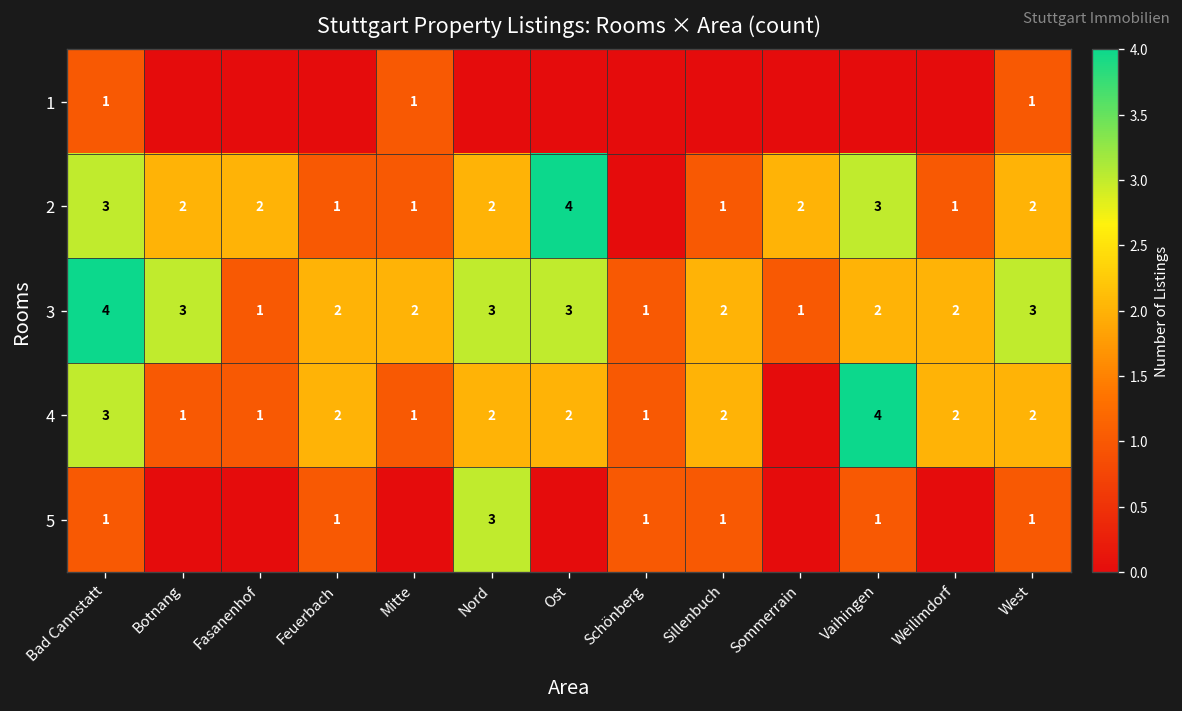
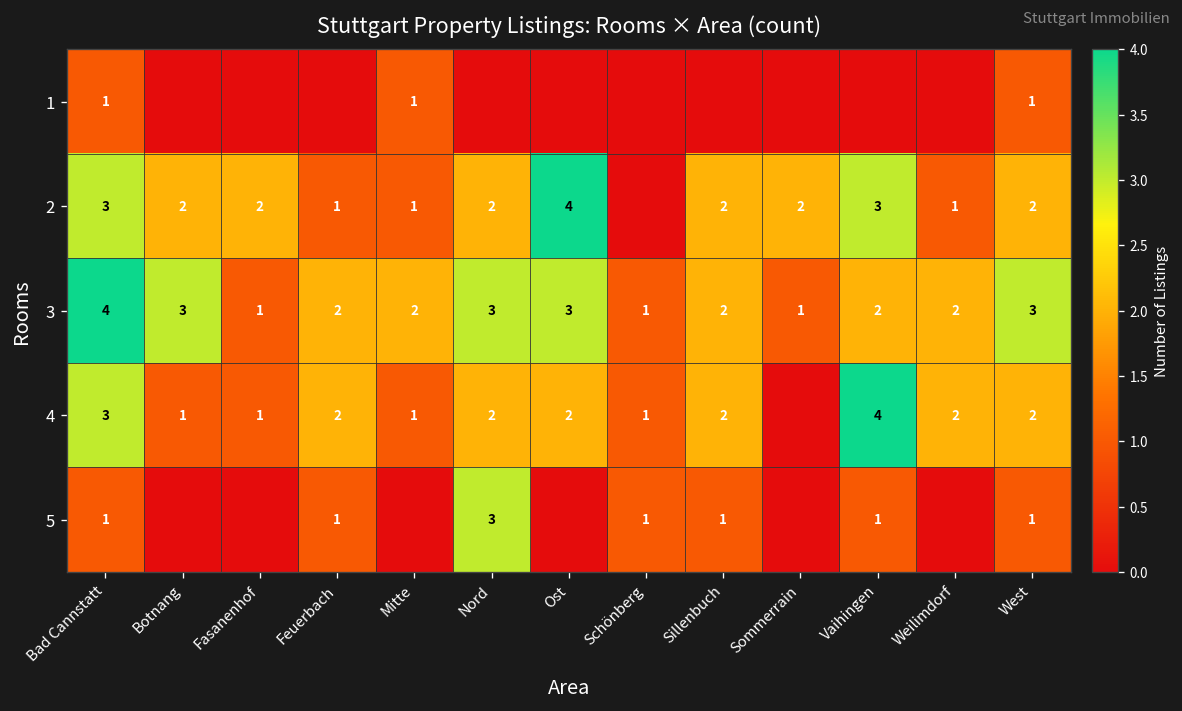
  {
    "1": {
      "Bad Cannstatt": 1,
      "Mitte": 1,
      "West": 1
    },
    "2": {
      "Bad Cannstatt": 3,
      "Botnang": 2,
      "Fasanenhof": 2,
      "Feuerbach": 1,
      "Mitte": 1,
      "Nord": 2,
      "Ost": 4,
-     "Sillenbuch": 1,
+     "Sillenbuch": 2,
      "Sommerrain": 2,
      "Vaihingen": 3,
      "Weilimdorf": 1,
      "West": 2
    },
    "3": {
      "Bad Cannstatt": 4,
      "Botnang": 3,
      "Fasanenhof": 1,
      "Feuerbach": 2,
      "Mitte": 2,
      "Nord": 3,
      "Ost": 3,
      "Schönberg": 1,
      "Sillenbuch": 2,
      "Sommerrain": 1,
      "Vaihingen": 2,
      "Weilimdorf": 2,
      "West": 3
    },
    "4": {
      "Bad Cannstatt": 3,
      "Botnang": 1,
      "Fasanenhof": 1,
      "Feuerbach": 2,
      "Mitte": 1,
      "Nord": 2,
      "Ost": 2,
      "Schönberg": 1,
      "Sillenbuch": 2,
      "Vaihingen": 4,
      "Weilimdorf": 2,
      "West": 2
    },
    "5": {
      "Bad Cannstatt": 1,
      "Feuerbach": 1,
      "Nord": 3,
      "Schönberg": 1,
      "Sillenbuch": 1,
      "Vaihingen": 1,
      "West": 1
    }
  }
